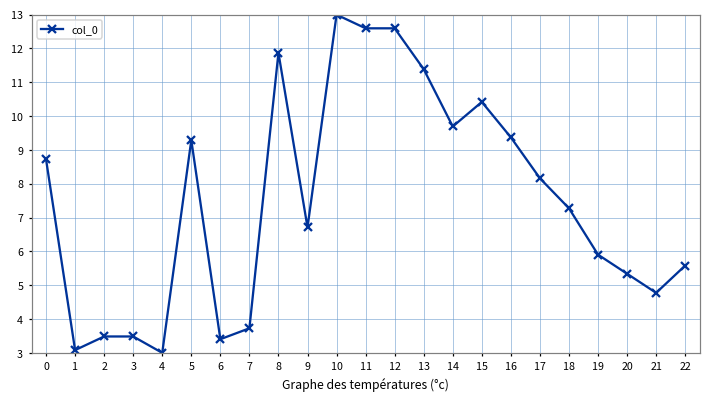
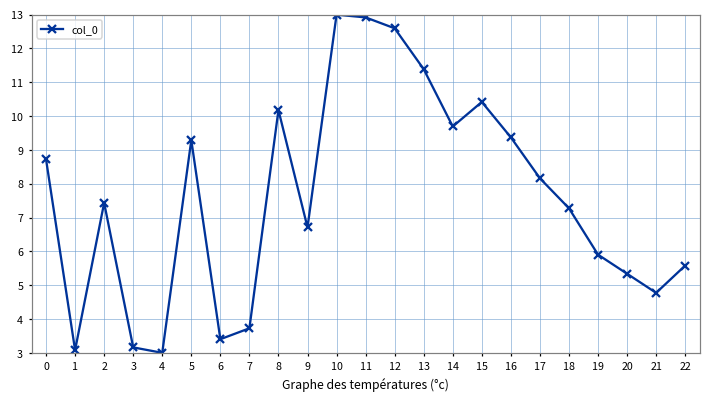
  {
    "0": 8.7,
    "1": 3.1,
-   "2": 3.5,
-   "3": 3.5,
+   "2": 7.4,
+   "3": 3.2,
    "4": 3.0,
    "5": 9.3,
    "6": 3.4,
    "7": 3.7,
-   "8": 11.9,
+   "8": 10.2,
    "9": 6.7,
    "10": 13.0,
-   "11": 12.6,
+   "11": 12.9,
    "12": 12.6,
    "13": 11.4,
    "14": 9.7,
    "15": 10.4,
    "16": 9.4,
    "17": 8.2,
    "18": 7.3,
    "19": 5.9,
    "20": 5.3,
    "21": 4.8,
    "22": 5.6
  }
